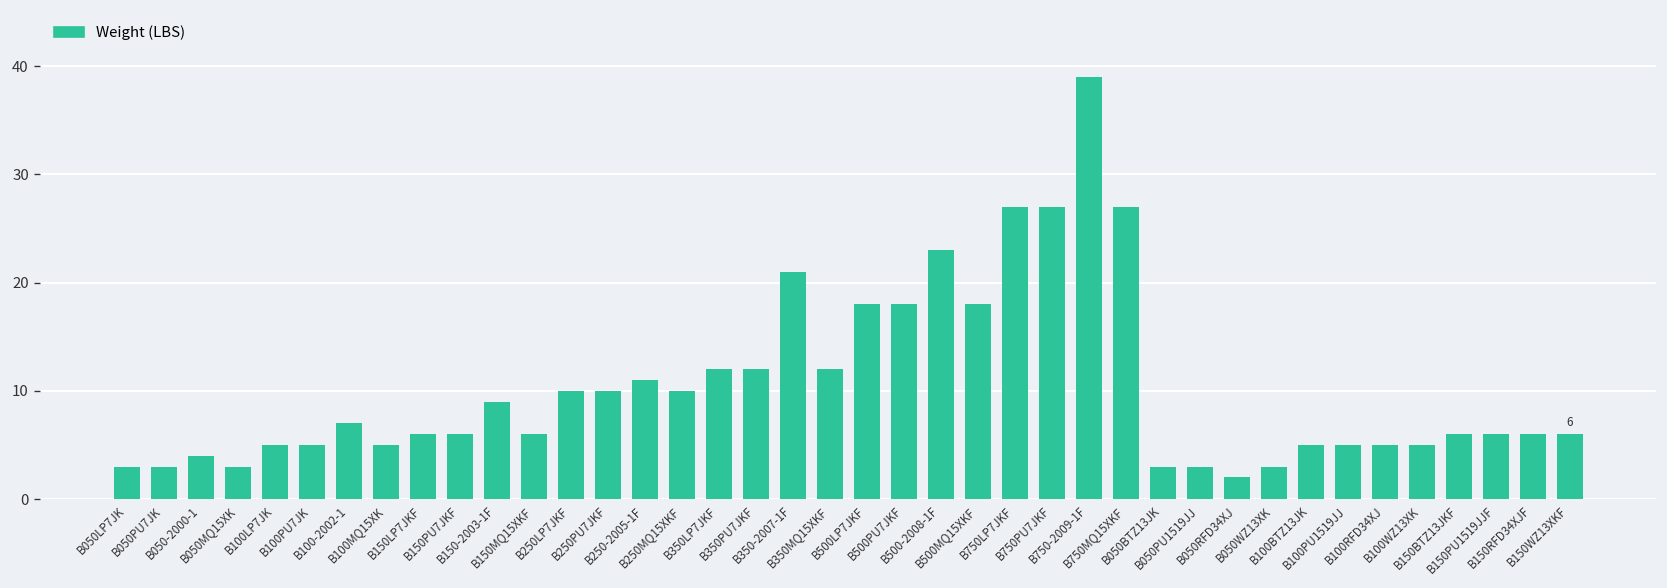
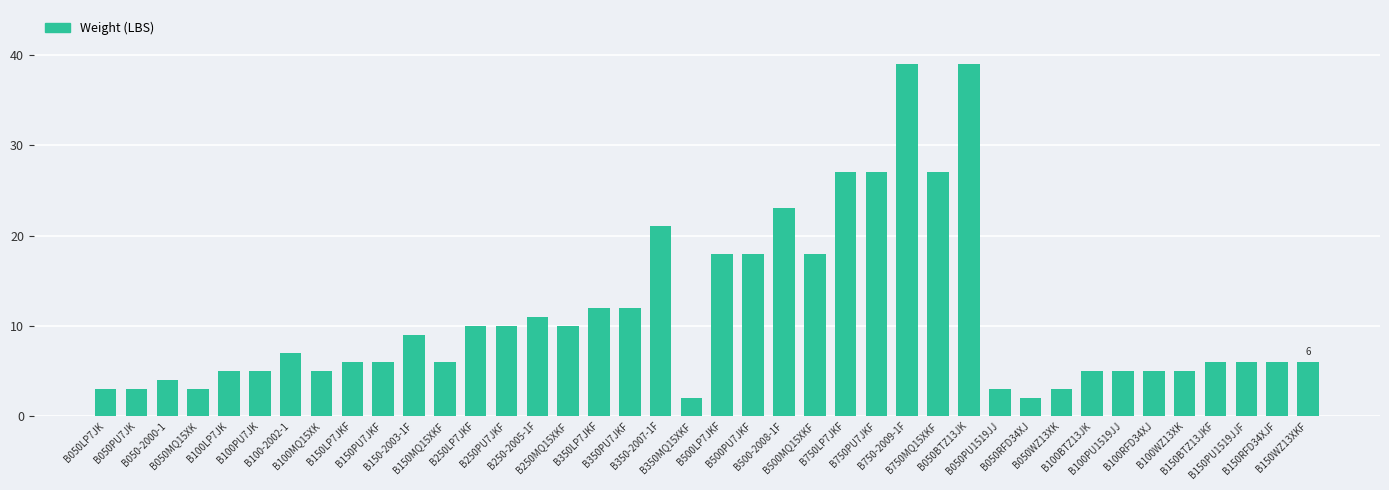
  {
    "B050LP7JK": 3,
    "B050PU7JK": 3,
    "B050-2000-1": 4,
    "B050MQ15XK": 3,
    "B100LP7JK": 5,
    "B100PU7JK": 5,
    "B100-2002-1": 7,
    "B100MQ15XK": 5,
    "B150LP7JKF": 6,
    "B150PU7JKF": 6,
    "B150-2003-1F": 9,
    "B150MQ15XKF": 6,
    "B250LP7JKF": 10,
    "B250PU7JKF": 10,
    "B250-2005-1F": 11,
    "B250MQ15XKF": 10,
    "B350LP7JKF": 12,
    "B350PU7JKF": 12,
    "B350-2007-1F": 21,
-   "B350MQ15XKF": 12,
+   "B350MQ15XKF": 2,
    "B500LP7JKF": 18,
    "B500PU7JKF": 18,
    "B500-2008-1F": 23,
    "B500MQ15XKF": 18,
    "B750LP7JKF": 27,
    "B750PU7JKF": 27,
    "B750-2009-1F": 39,
    "B750MQ15XKF": 27,
-   "B050BTZ13JK": 3,
+   "B050BTZ13JK": 39,
    "B050PU1519JJ": 3,
    "B050RFD34XJ": 2,
    "B050WZ13XK": 3,
    "B100BTZ13JK": 5,
    "B100PU1519JJ": 5,
    "B100RFD34XJ": 5,
    "B100WZ13XK": 5,
    "B150BTZ13JKF": 6,
    "B150PU1519JJF": 6
  }
